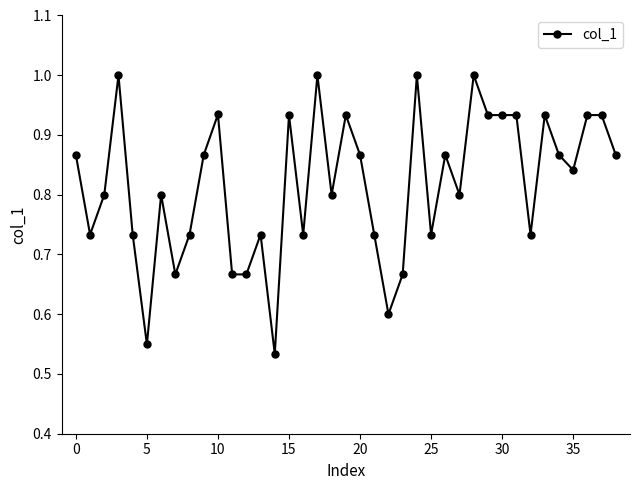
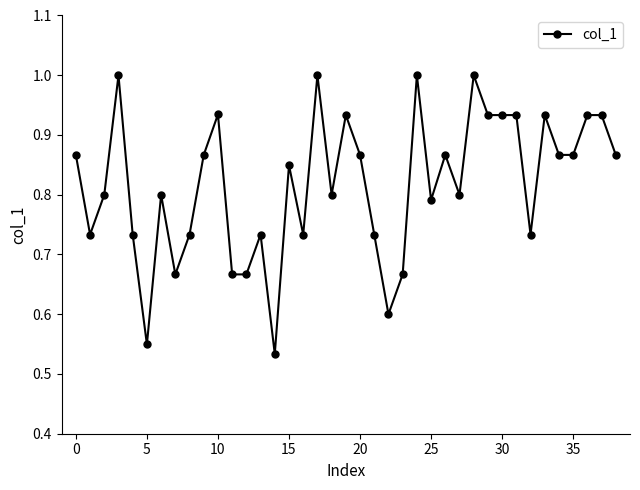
  {
    "0": 0.87,
    "5": 0.55,
    "10": 0.93,
-   "15": 0.93,
+   "15": 0.85,
    "20": 0.87,
-   "25": 0.73,
+   "25": 0.79,
    "30": 0.93,
-   "35": 0.84
+   "35": 0.87
  }
